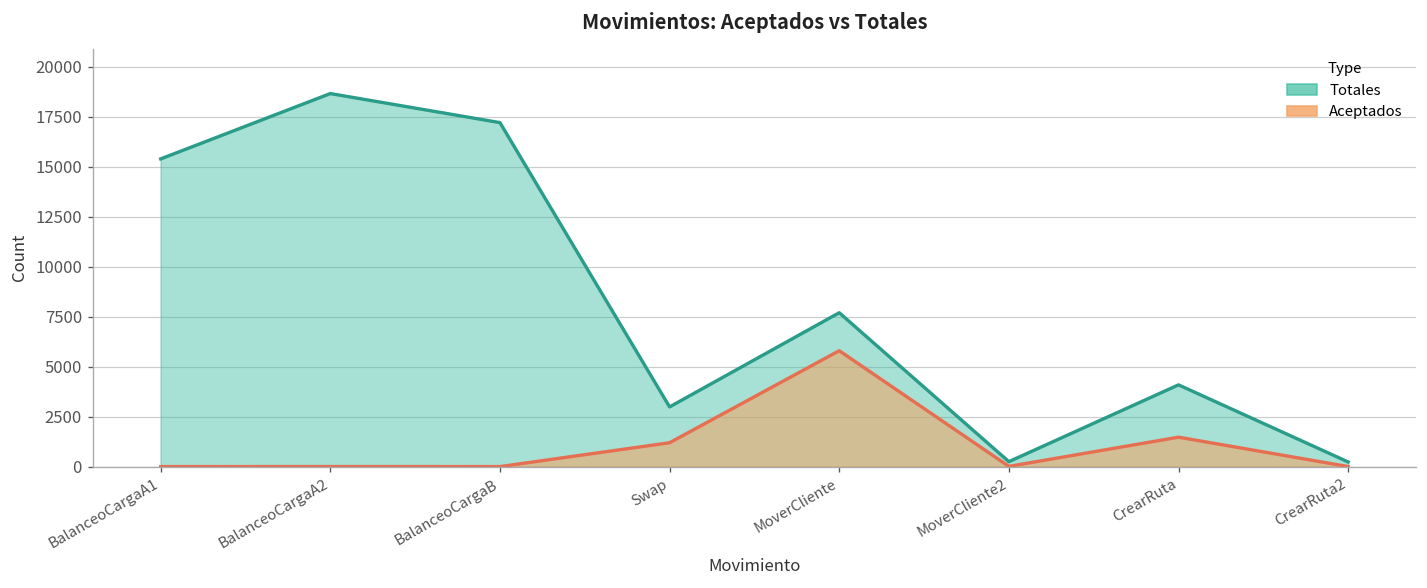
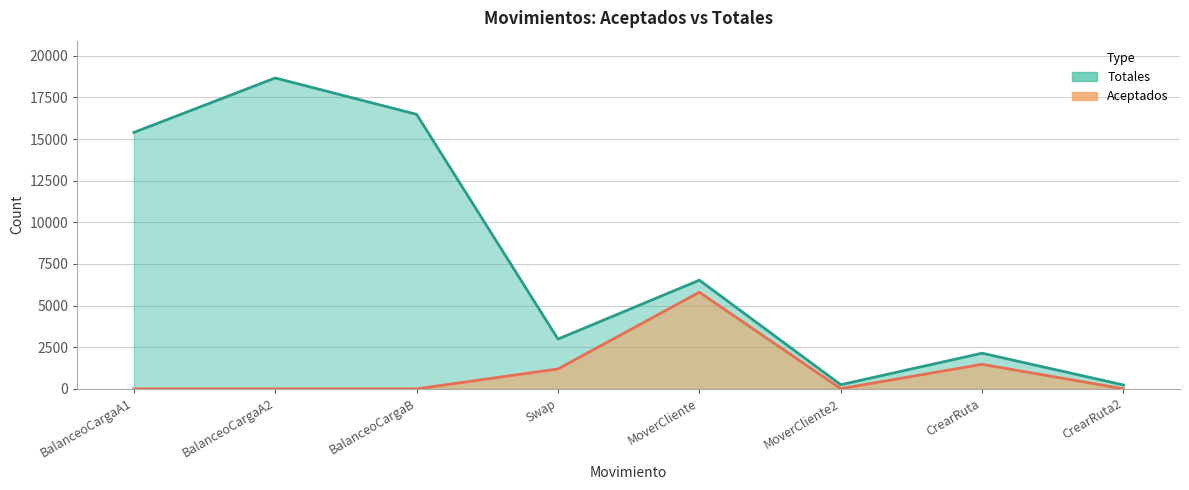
  {
    "Totales": {
      "BalanceoCargaA1": 15400,
      "BalanceoCargaA2": 18700,
-     "BalanceoCargaB": 17200,
+     "BalanceoCargaB": 16500,
      "Swap": 3000,
-     "MoverCliente": 7700,
+     "MoverCliente": 6500,
      "MoverCliente2": 200,
-     "CrearRuta": 4100,
+     "CrearRuta": 2100,
      "CrearRuta2": 200
    },
    "Aceptados": {
      "BalanceoCargaA1": 0,
      "BalanceoCargaA2": 0,
      "BalanceoCargaB": 0,
      "Swap": 1200,
      "MoverCliente": 5800,
      "MoverCliente2": 0,
      "CrearRuta": 1500,
      "CrearRuta2": 0
    }
  }
